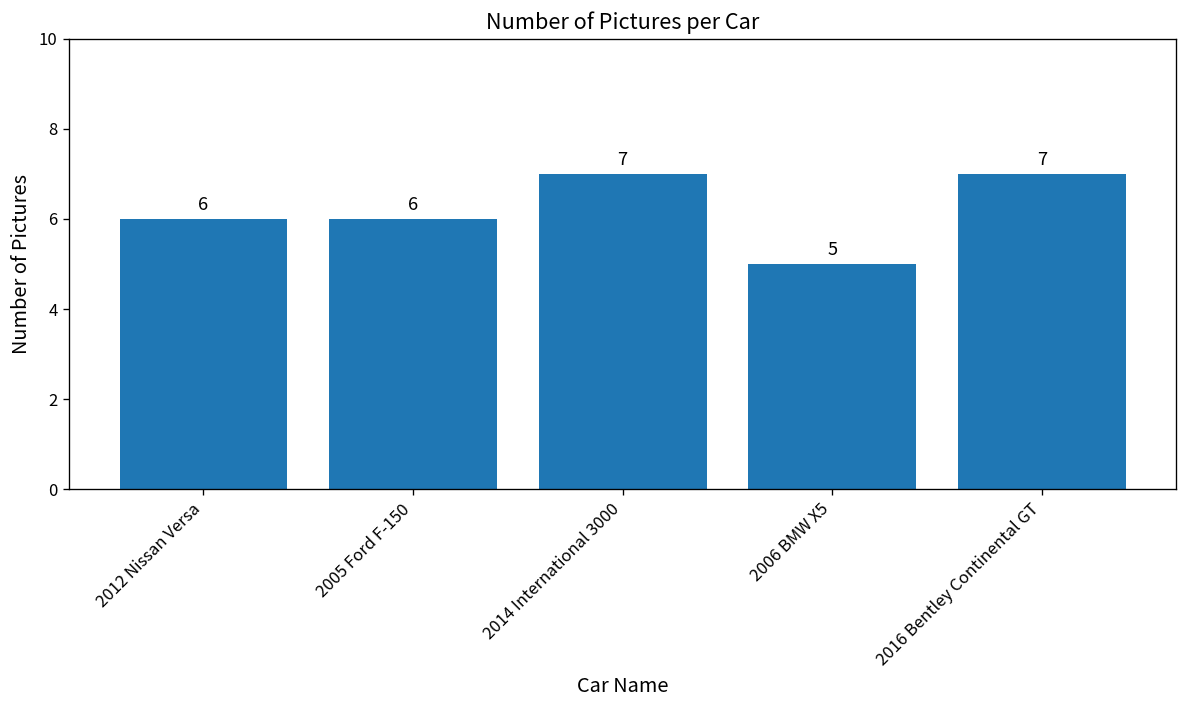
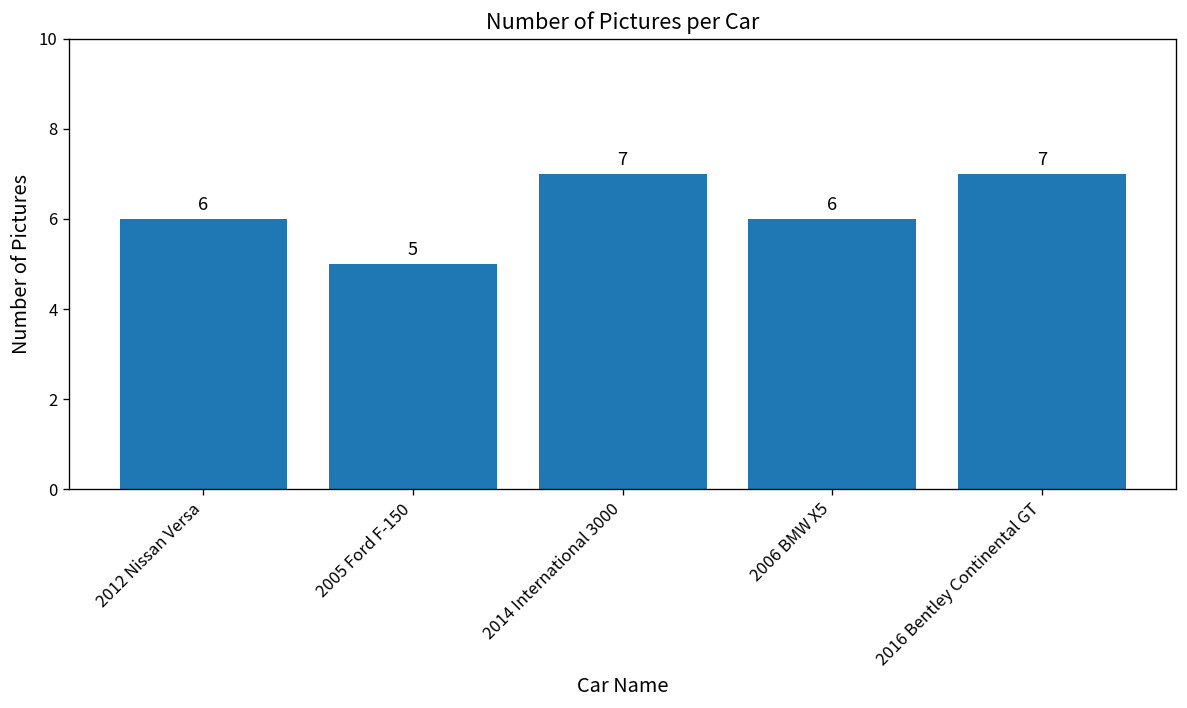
  {
    "2012 Nissan Versa": 6,
-   "2005 Ford F-150": 6,
+   "2005 Ford F-150": 5,
    "2014 International 3000": 7,
-   "2006 BMW X5": 5,
+   "2006 BMW X5": 6,
    "2016 Bentley Continental GT": 7
  }
